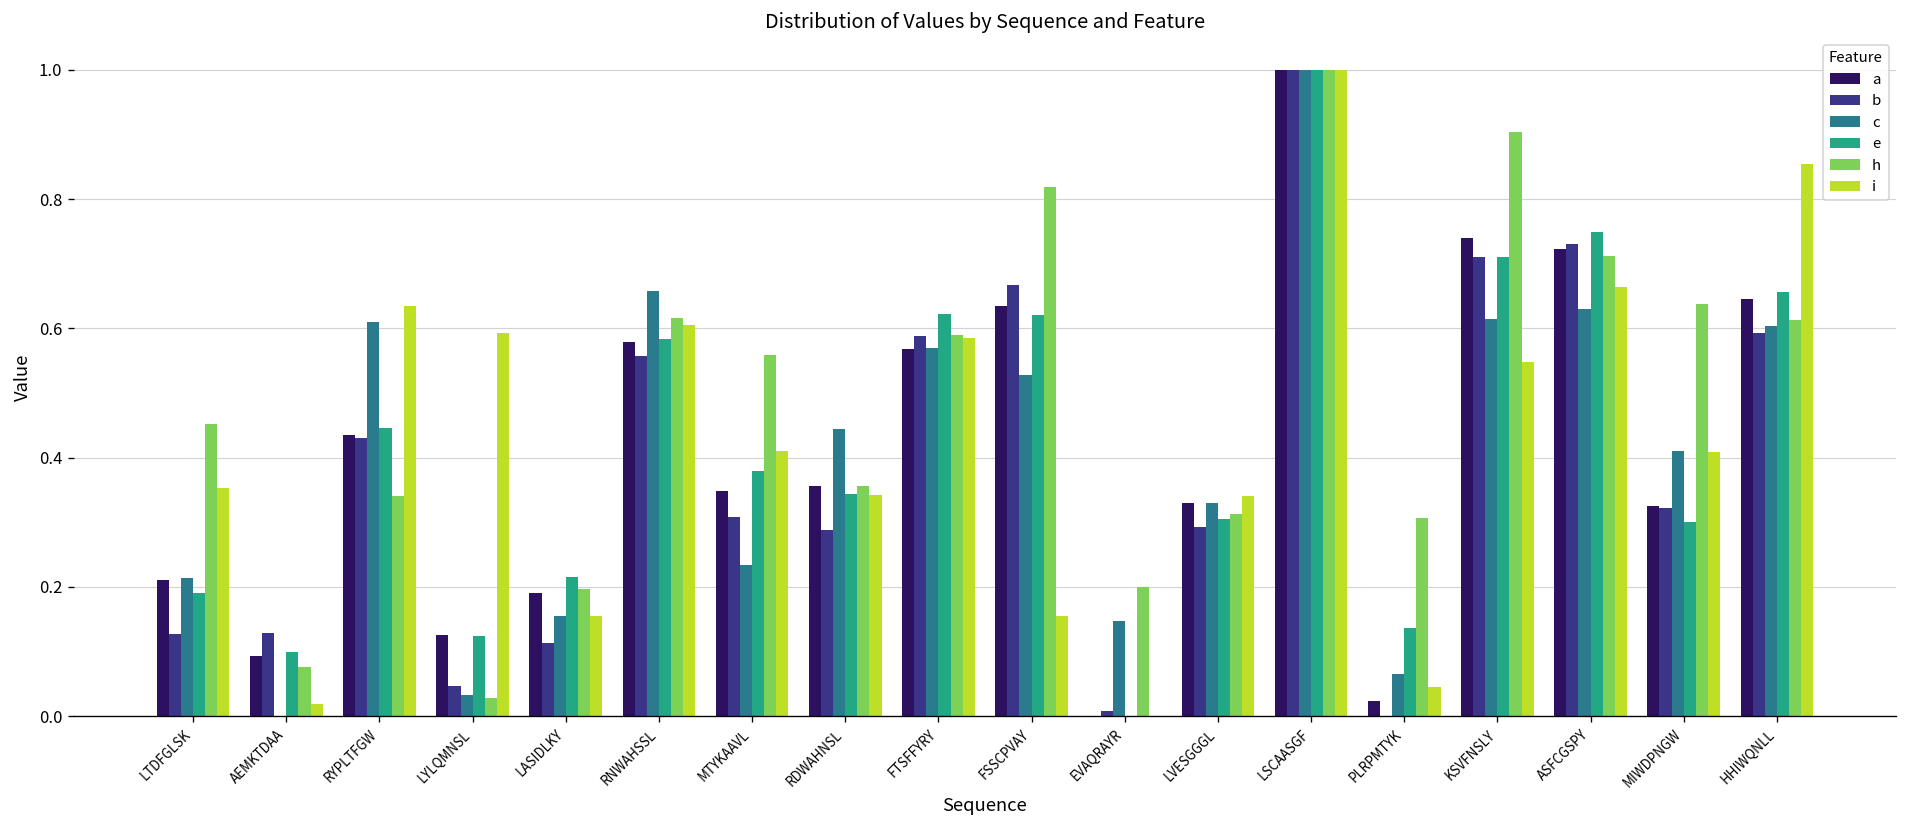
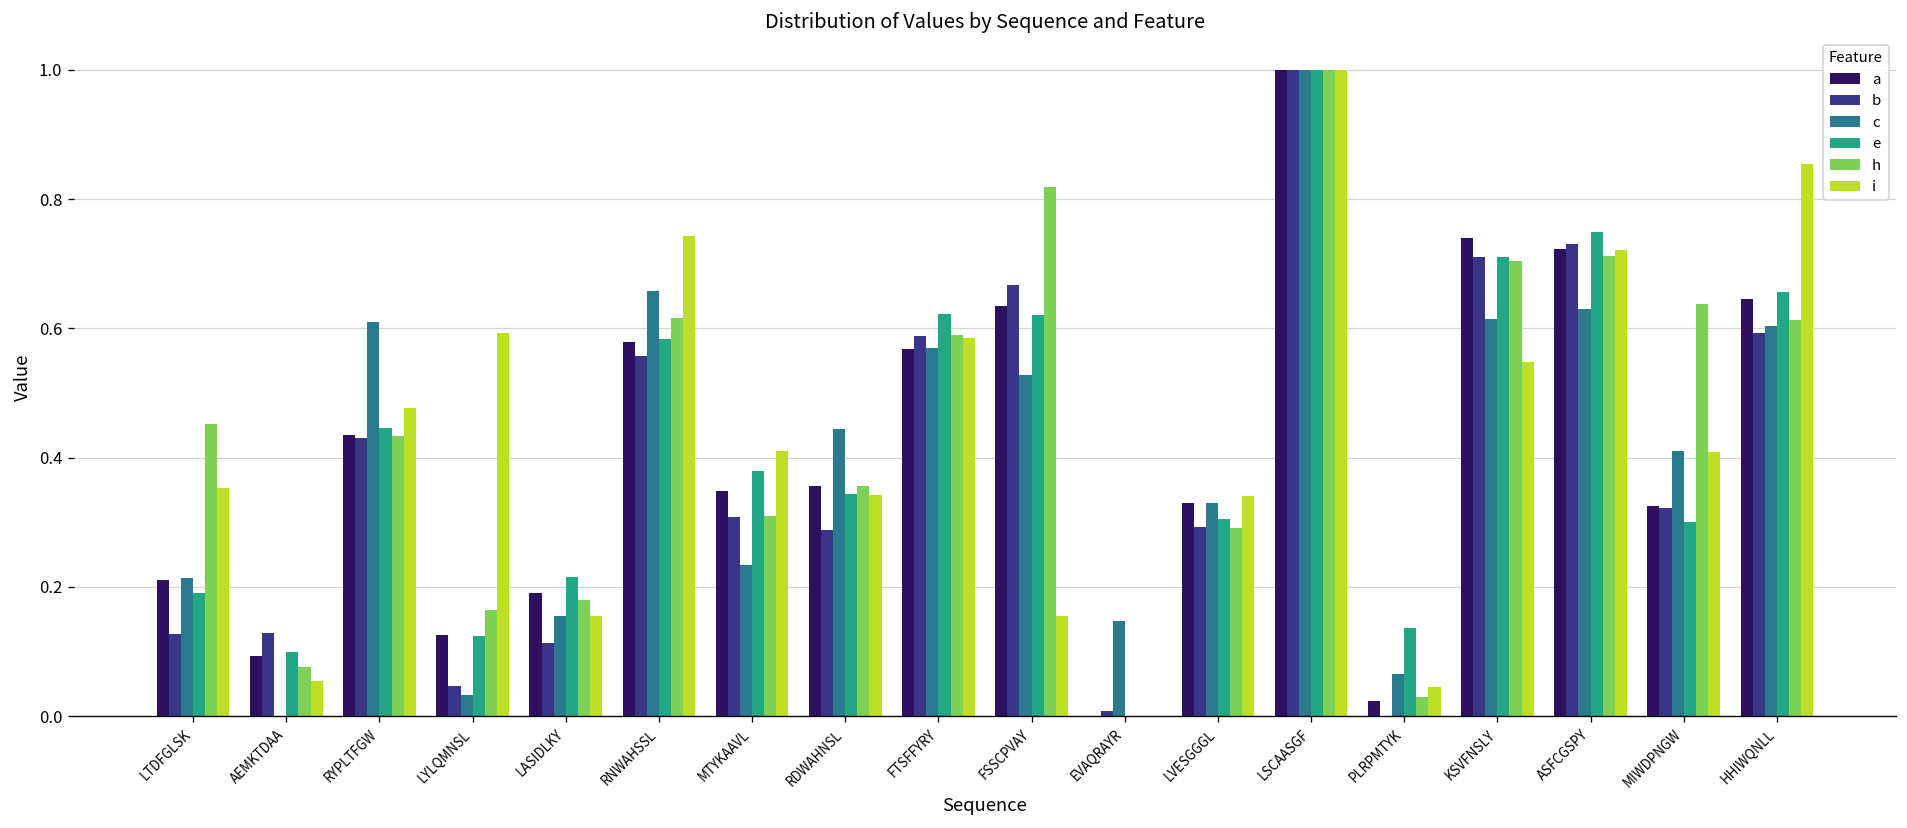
  {
    "h": {
      "LTDFGLSK": 0.45,
      "AEMKTDAA": 0.08,
-     "RYPLTFGW": 0.34,
-     "LYLQMNSL": 0.03,
-     "LASIDLKY": 0.20,
+     "RYPLTFGW": 0.43,
+     "LYLQMNSL": 0.16,
+     "LASIDLKY": 0.18,
      "RNWAHSSL": 0.62,
-     "MTYKAAVL": 0.56,
+     "MTYKAAVL": 0.31,
      "RDWAHNSL": 0.36,
      "FTSFFYRY": 0.59,
      "FSSCPVAY": 0.82,
-     "EVAQRAYR": 0.2,
-     "LVESGGGL": 0.31,
+     "EVAQRAYR": 0.0,
+     "LVESGGGL": 0.29,
      "LSCAASGF": 1.00,
-     "PLRPMTYK": 0.31,
-     "KSVFNSLY": 0.90,
+     "PLRPMTYK": 0.03,
+     "KSVFNSLY": 0.70,
      "ASFCGSPY": 0.71,
      "MIWDPNGW": 0.64,
      "HHIWQNLL": 0.61
    },
    "i": {
      "LTDFGLSK": 0.35,
-     "AEMKTDAA": 0.02,
-     "RYPLTFGW": 0.63,
+     "AEMKTDAA": 0.05,
+     "RYPLTFGW": 0.48,
      "LYLQMNSL": 0.59,
      "LASIDLKY": 0.16,
-     "RNWAHSSL": 0.61,
+     "RNWAHSSL": 0.74,
      "MTYKAAVL": 0.41,
      "RDWAHNSL": 0.34,
      "FTSFFYRY": 0.59,
      "FSSCPVAY": 0.15,
      "EVAQRAYR": 0.00,
      "LVESGGGL": 0.34,
      "LSCAASGF": 1.00,
      "PLRPMTYK": 0.05,
      "KSVFNSLY": 0.55,
-     "ASFCGSPY": 0.66,
+     "ASFCGSPY": 0.72,
      "MIWDPNGW": 0.41,
      "HHIWQNLL": 0.85
    }
  }
